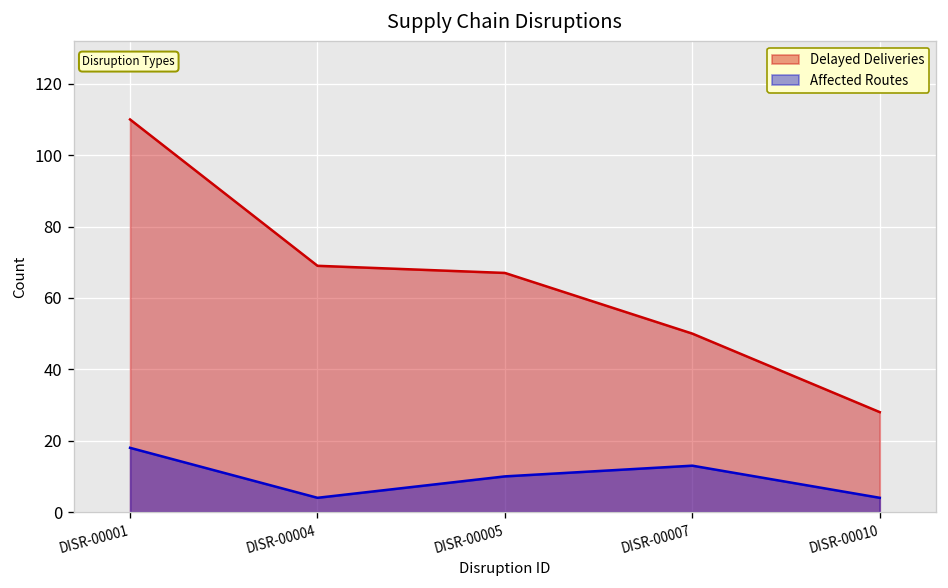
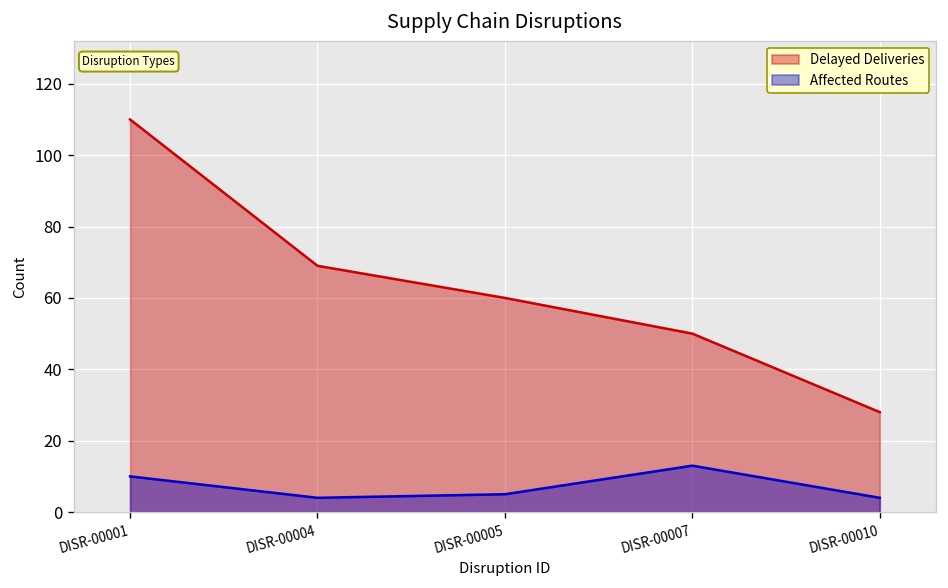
  {
    "Delayed Deliveries": {
      "DISR-00001": 110,
      "DISR-00004": 69,
-     "DISR-00005": 67,
+     "DISR-00005": 60,
      "DISR-00007": 50,
      "DISR-00010": 28
    },
    "Affected Routes": {
-     "DISR-00001": 18,
+     "DISR-00001": 10,
      "DISR-00004": 4,
-     "DISR-00005": 10,
+     "DISR-00005": 5,
      "DISR-00007": 13,
      "DISR-00010": 4
    }
  }
